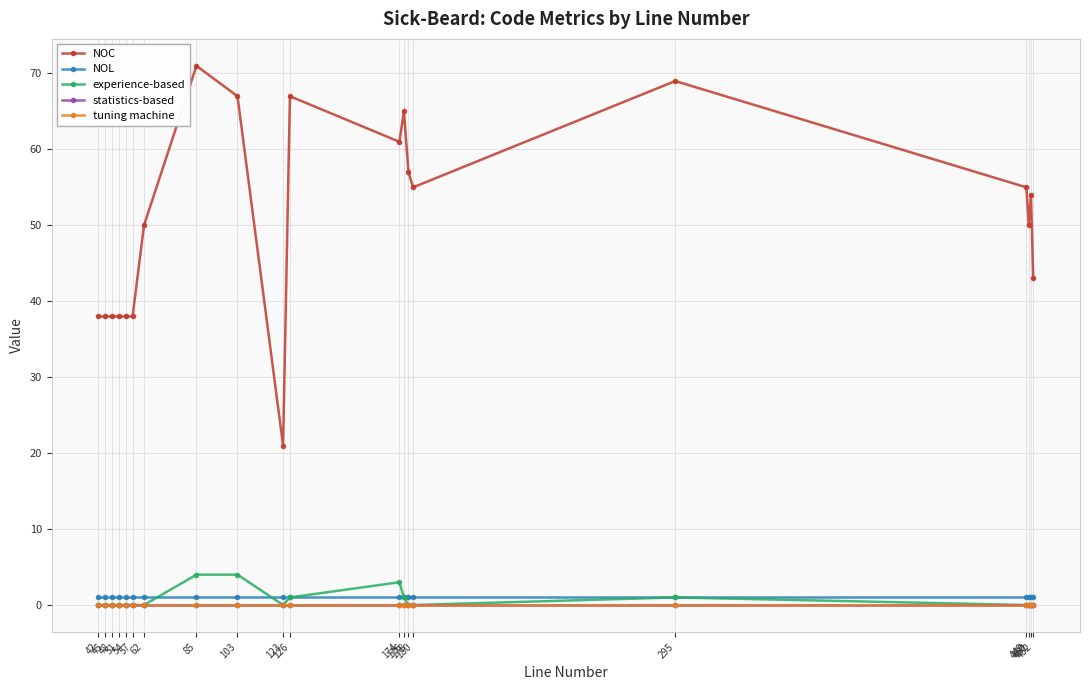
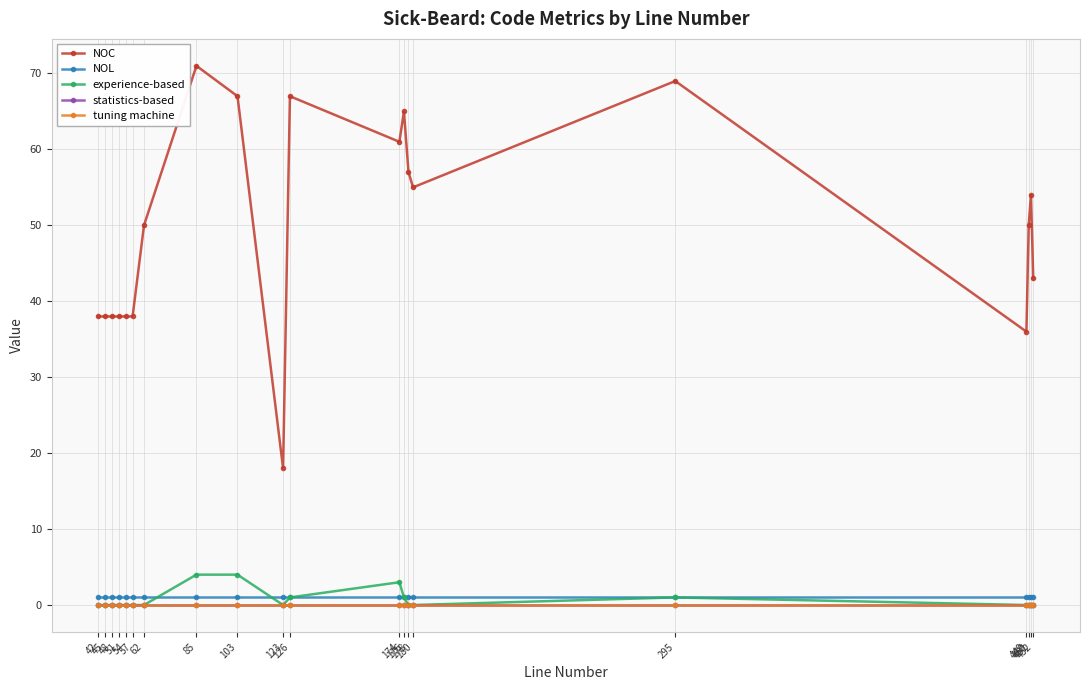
  {
    "NOC": {
      "42": 38,
      "45": 38,
      "48": 38,
      "51": 38,
      "54": 38,
      "57": 38,
      "62": 50,
      "85": 71,
      "103": 67,
-     "123": 21,
+     "123": 18,
      "126": 67,
      "174": 61,
      "176": 65,
      "178": 57,
      "180": 55,
      "295": 69,
-     "449": 55,
+     "449": 36,
      "450": 50,
      "451": 54,
      "452": 43
    },
    "NOL": {
      "42": 1,
      "45": 1,
      "48": 1,
      "51": 1,
      "54": 1,
      "57": 1,
      "62": 1,
      "85": 1,
      "103": 1,
      "123": 1,
      "174": 1,
      "178": 1,
      "180": 1,
      "449": 1,
      "450": 1,
      "451": 1,
      "452": 1
    },
    "experience-based": {
      "85": 4,
      "103": 4,
      "174": 3
    },
    "tuning machine": {
      "85": 0,
      "103": 0,
      "126": 0,
      "174": 0,
      "176": 0,
      "295": 0
    }
  }
